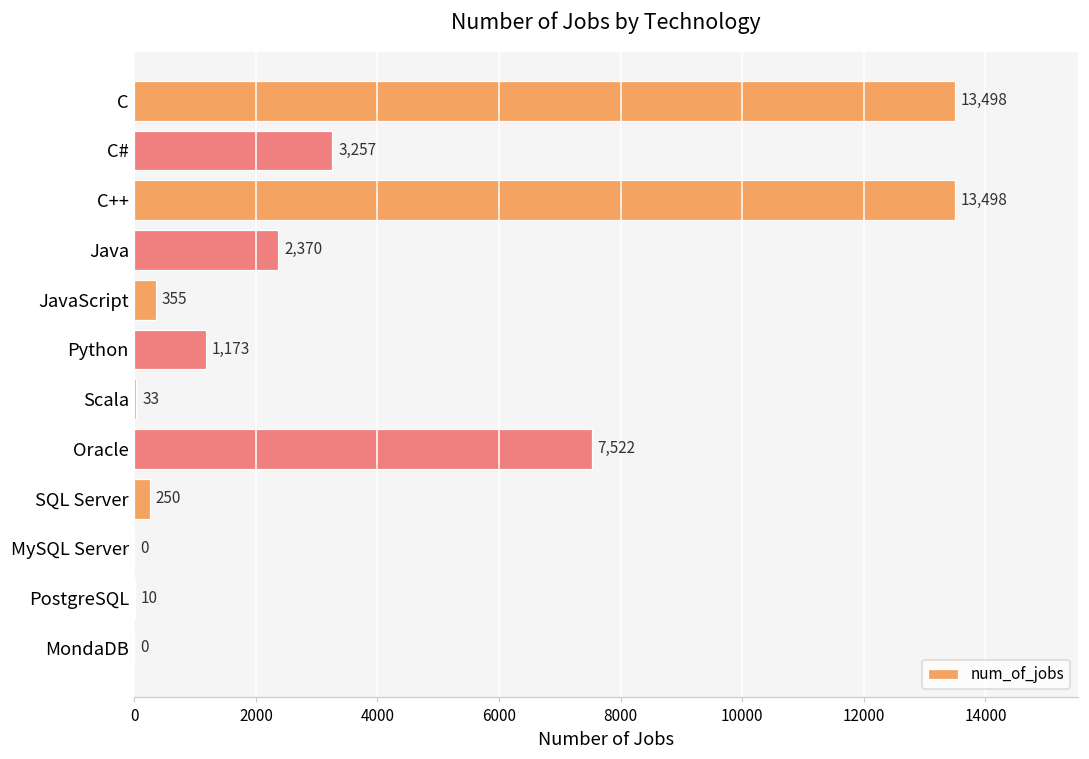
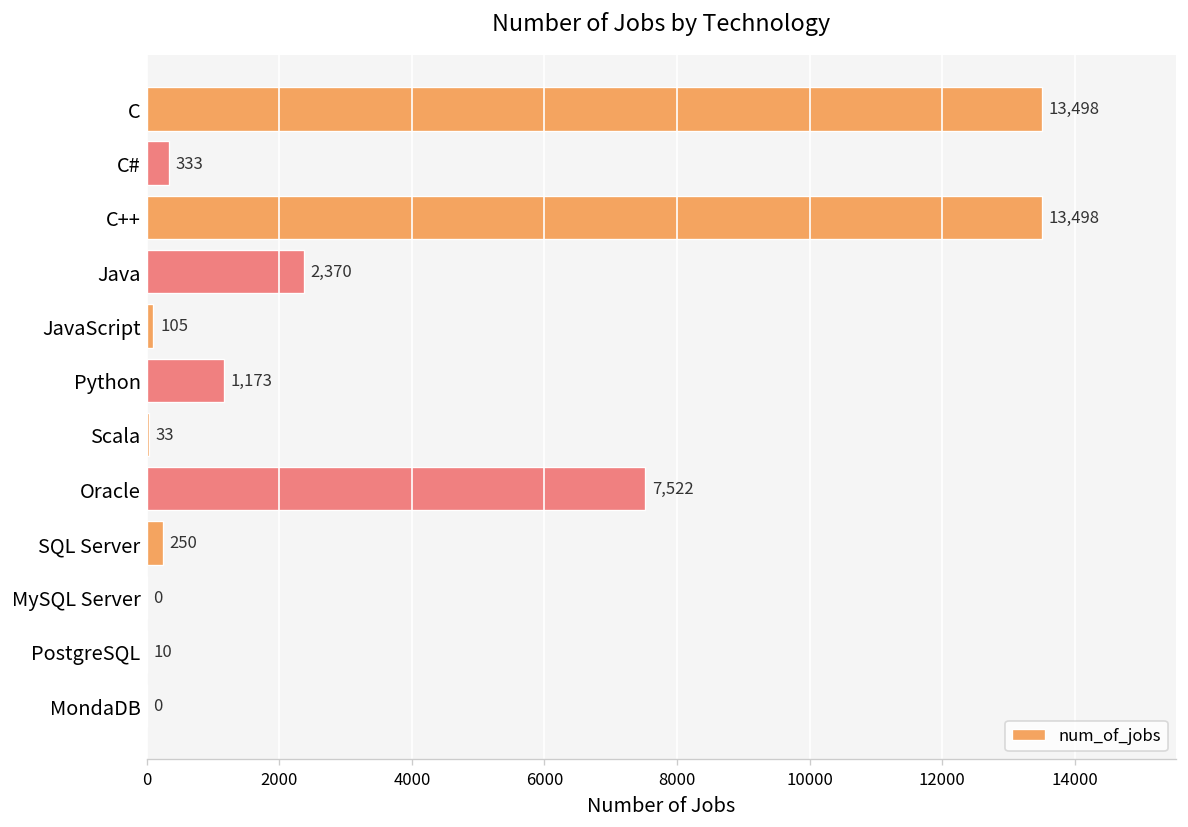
  {
    "C": "13,498",
-   "C#": "3,257",
+   "C#": "333",
    "C++": "13,498",
    "Java": "2,370",
-   "JavaScript": "355",
+   "JavaScript": "105",
    "Python": "1,173",
    "Scala": "33",
    "Oracle": "7,522",
    "SQL Server": "250",
    "MySQL Server": "0",
    "PostgreSQL": "10",
    "MondaDB": "0"
  }
